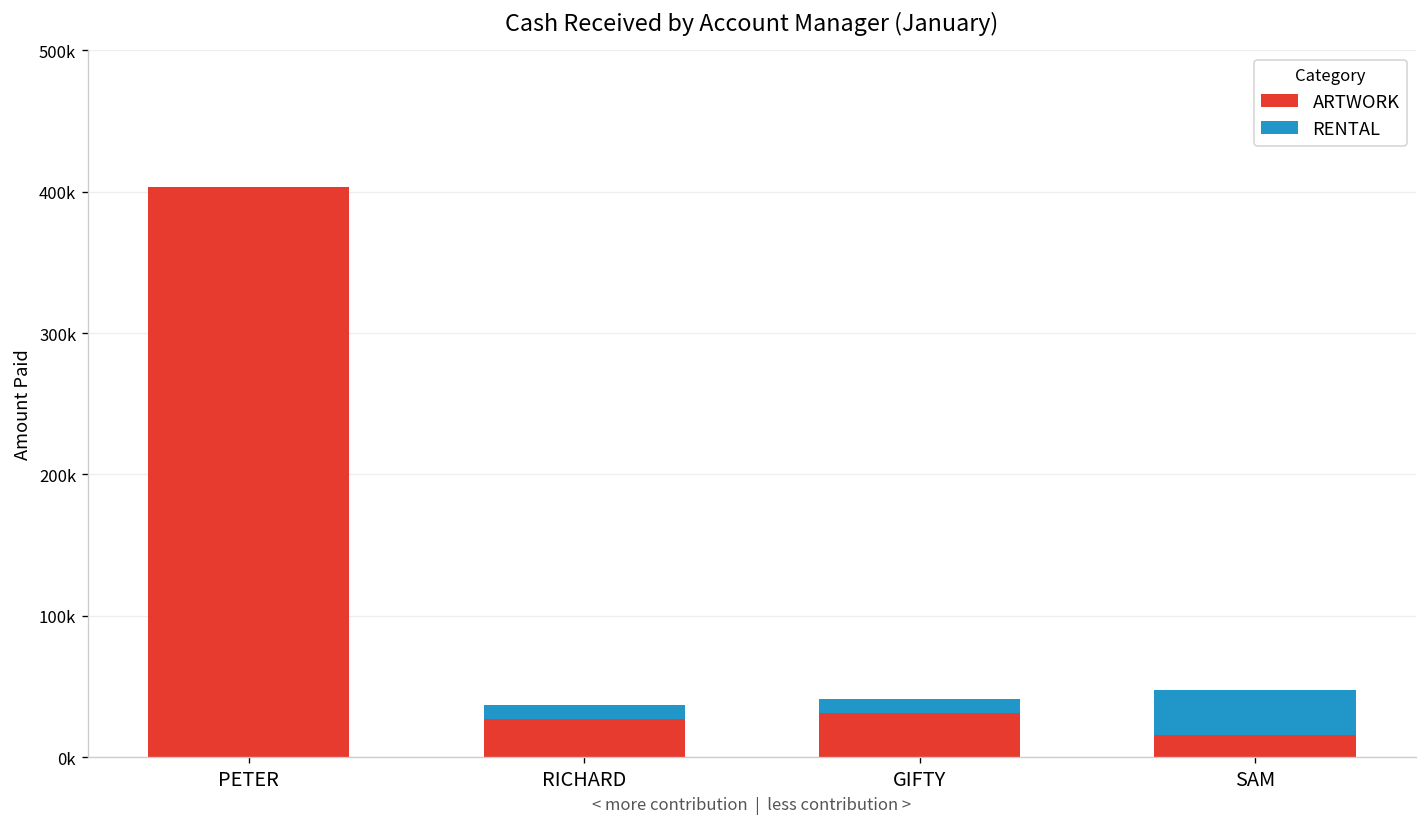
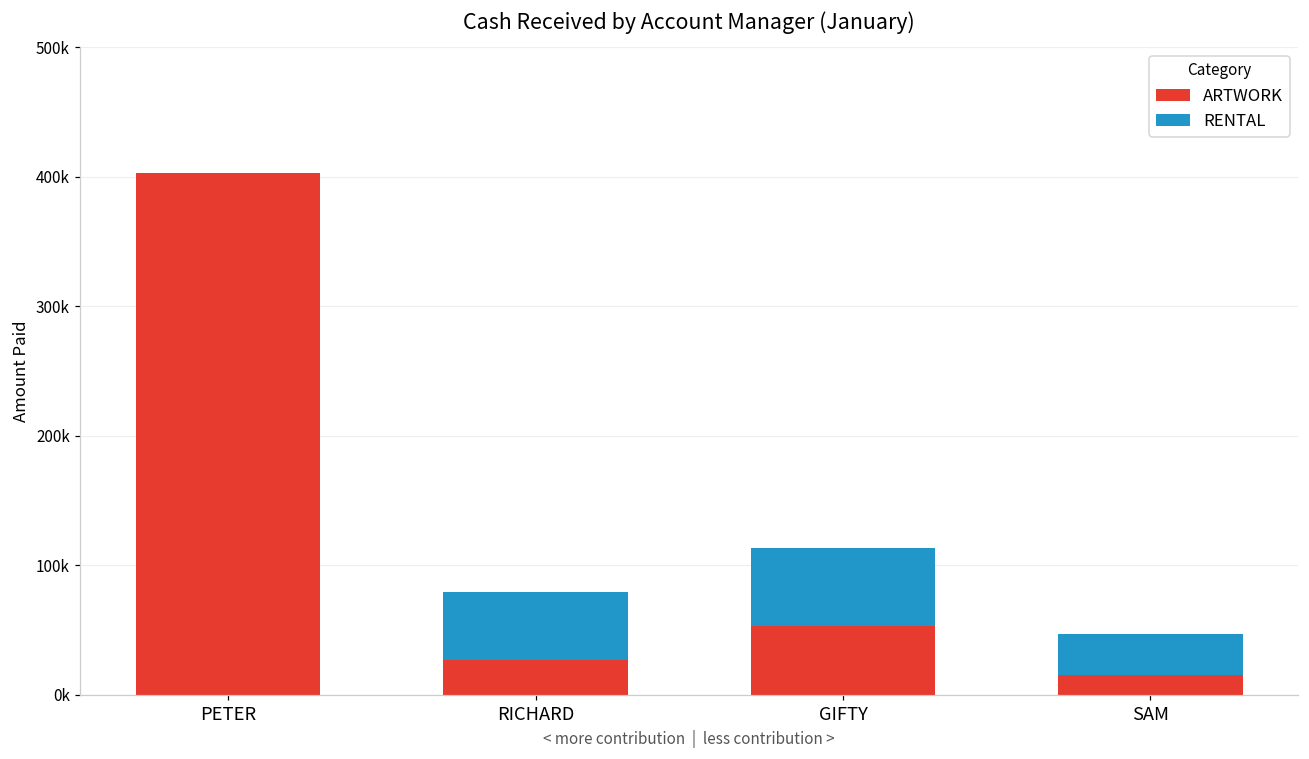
  {
    "ARTWORK": {
      "PETER": 403000,
      "RICHARD": 27000,
-     "GIFTY": 31000,
+     "GIFTY": 53000,
      "SAM": 16000
    },
    "RENTAL": {
      "PETER": 0,
-     "RICHARD": 10000,
-     "GIFTY": 10000,
+     "RICHARD": 52000,
+     "GIFTY": 60000,
      "SAM": 32000
    }
  }
